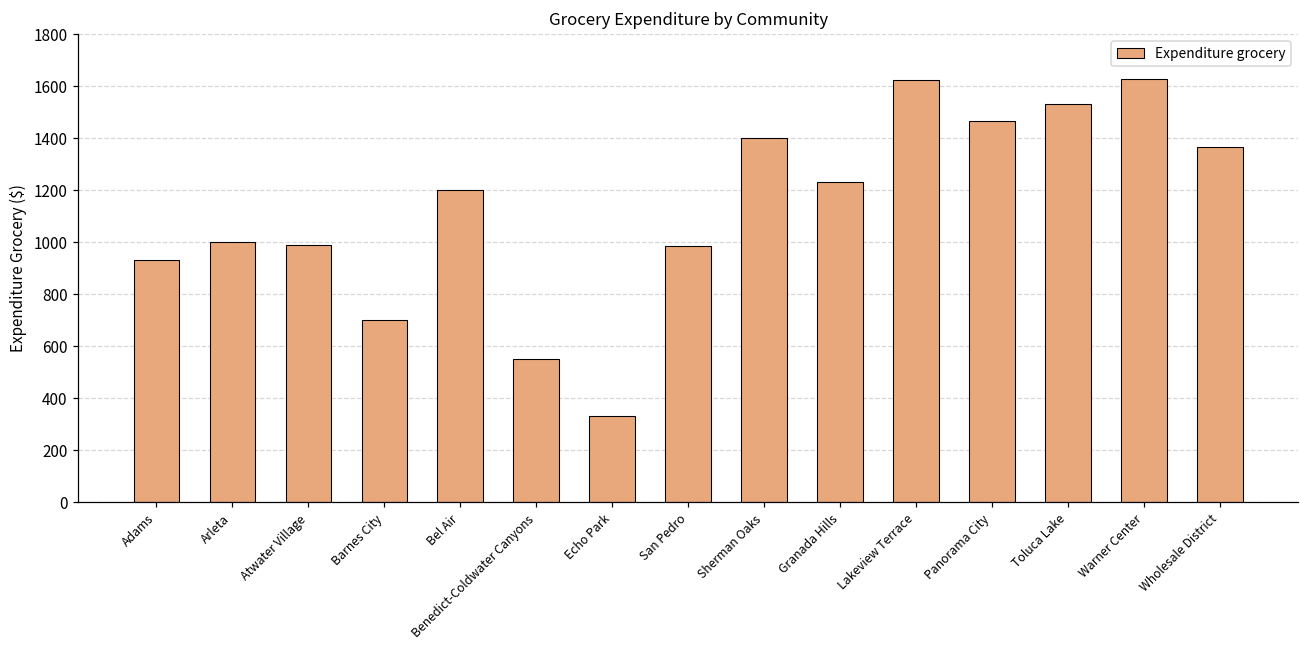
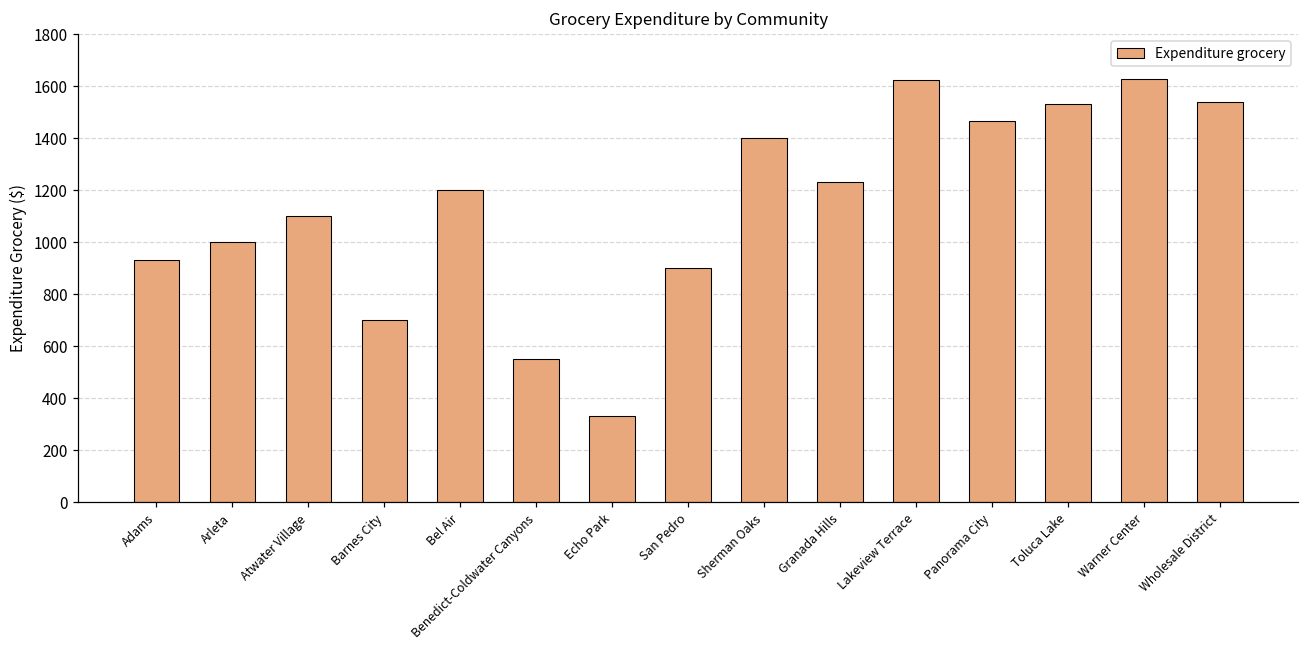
  {
    "Adams": 930,
    "Arleta": 1000,
-   "Atwater Village": 990,
+   "Atwater Village": 1100,
    "Barnes City": 700,
    "Bel Air": 1200,
    "Benedict-Coldwater Canyons": 550,
    "Echo Park": 330,
-   "San Pedro": 990,
+   "San Pedro": 900,
    "Sherman Oaks": 1400,
    "Granada Hills": 1230,
    "Lakeview Terrace": 1630,
    "Panorama City": 1470,
    "Toluca Lake": 1530,
    "Warner Center": 1630,
-   "Wholesale District": 1370
+   "Wholesale District": 1540
  }
